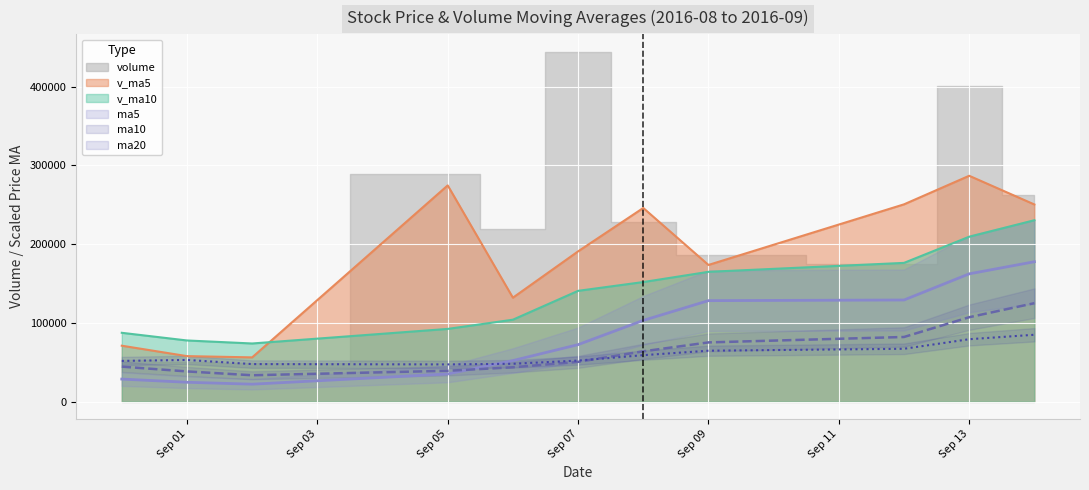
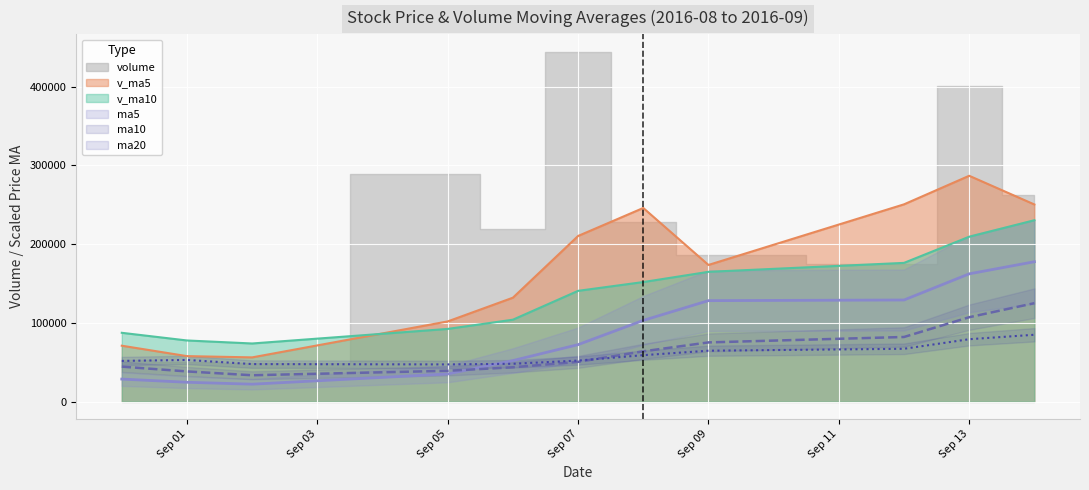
  {
    "v_ma5": {
-     "Sep 05": 270000,
-     "Sep 07": 190000,
+     "Sep 05": 100000,
+     "Sep 07": 210000,
      "Sep 09": 170000,
      "Sep 13": 290000
    }
  }
